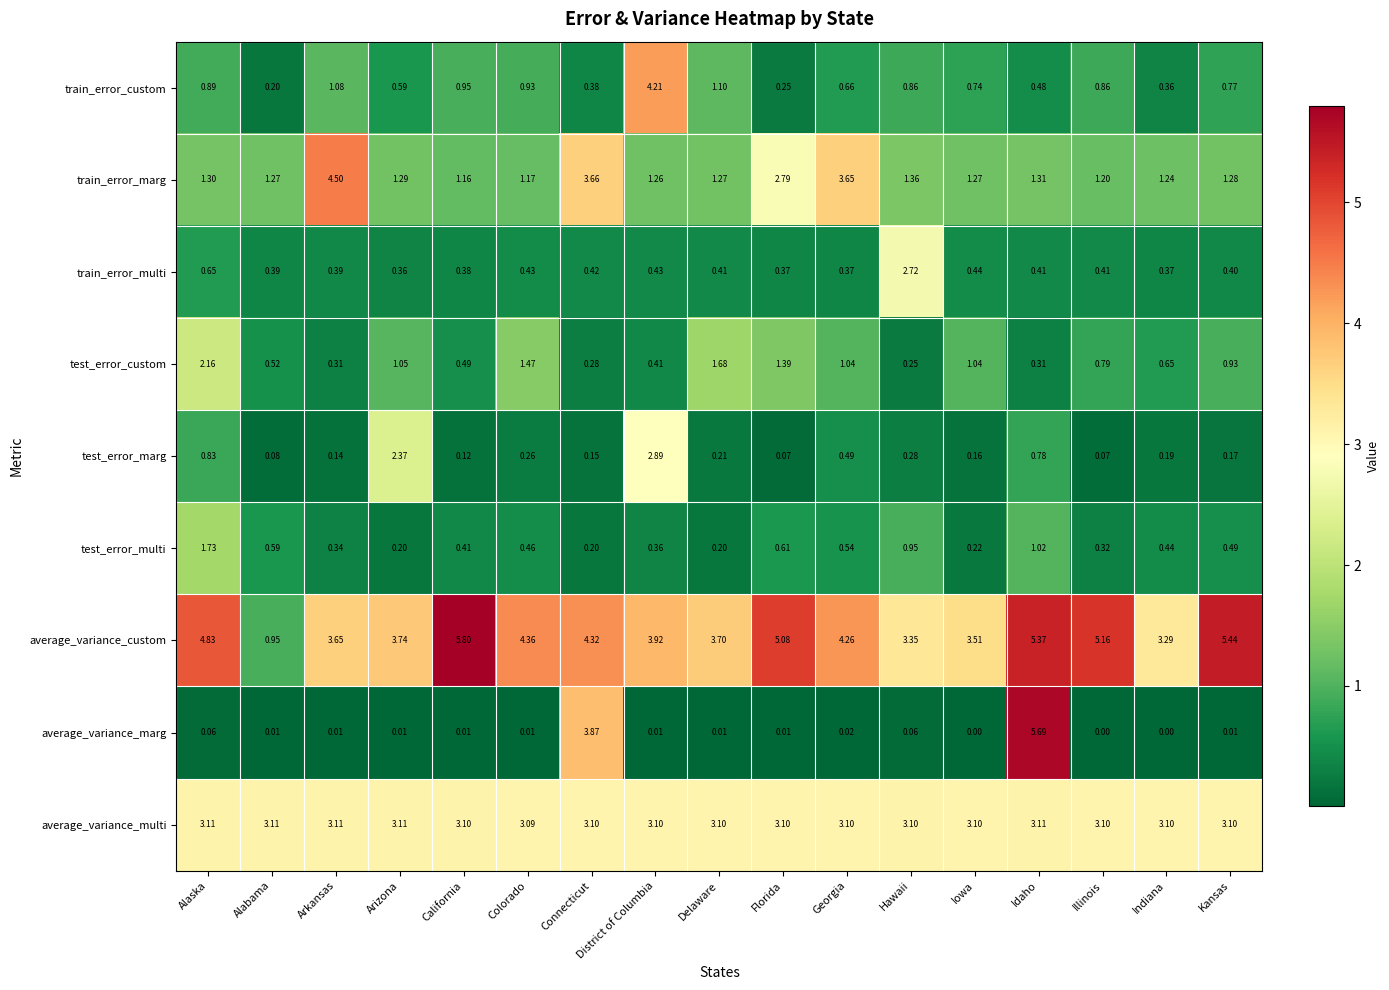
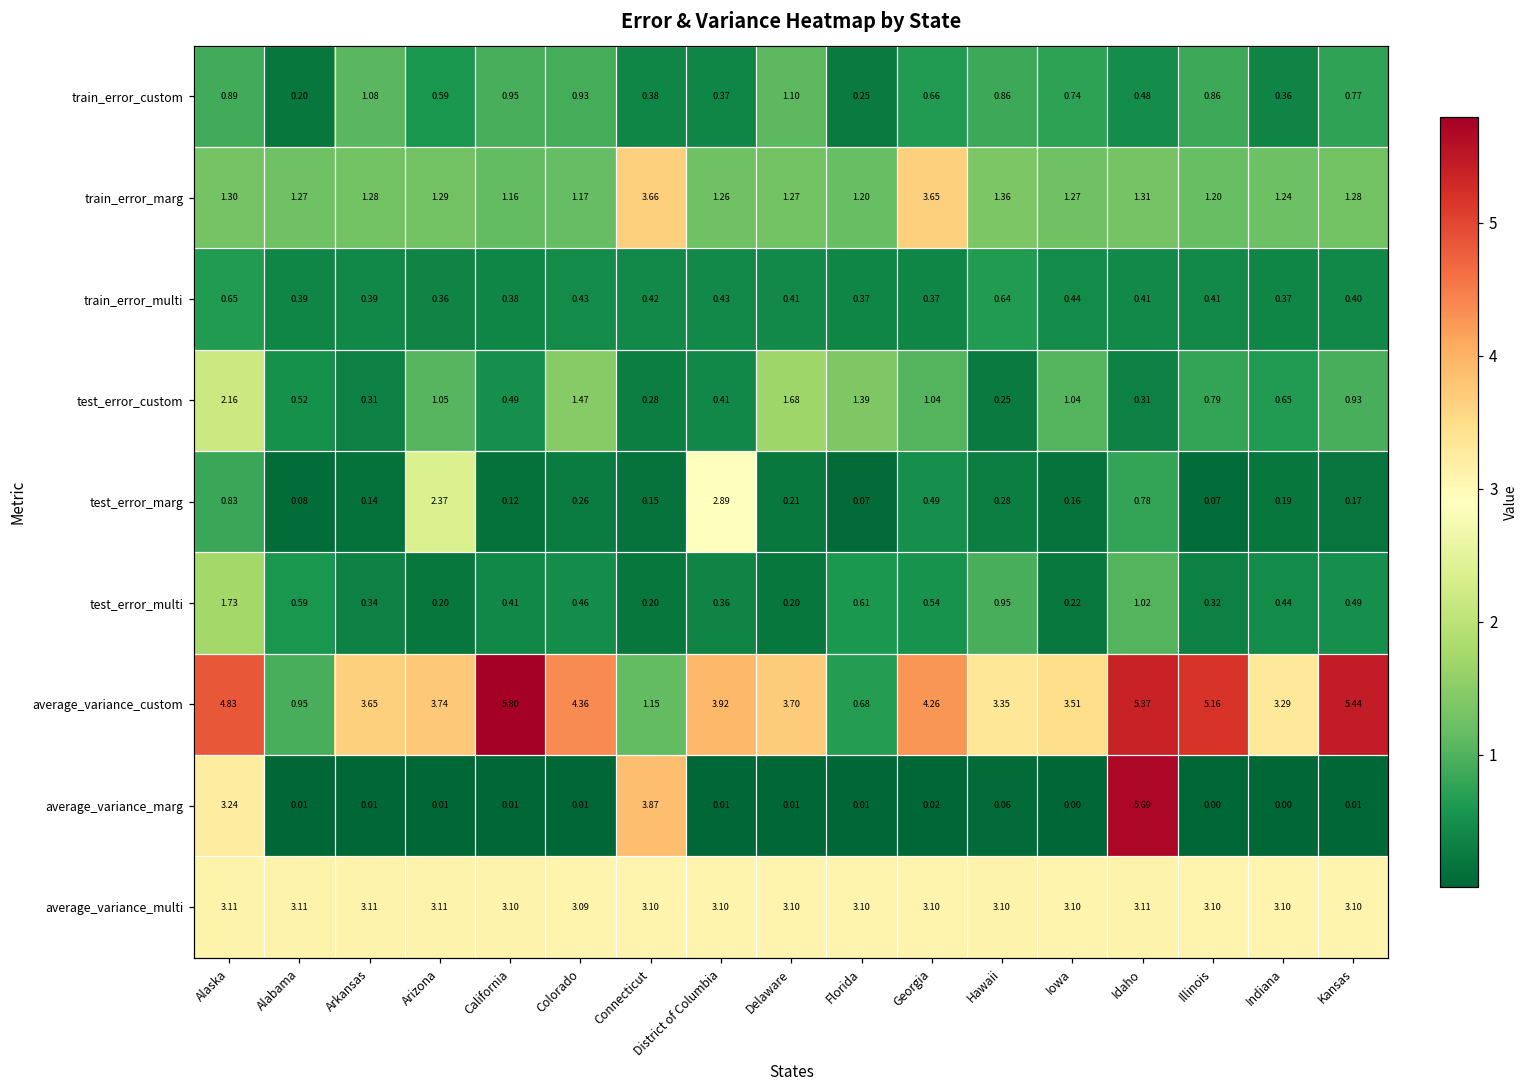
  {
    "train_error_custom": {
      "Alaska": 0.89,
      "Alabama": 0.20,
      "Arkansas": 1.08,
      "Arizona": 0.59,
      "California": 0.95,
      "Colorado": 0.93,
      "Connecticut": 0.38,
-     "District of Columbia": 4.21,
+     "District of Columbia": 0.37,
      "Delaware": 1.10,
      "Florida": 0.25,
      "Georgia": 0.66,
      "Hawaii": 0.86,
      "Iowa": 0.74,
      "Idaho": 0.48,
      "Illinois": 0.86,
      "Indiana": 0.36,
      "Kansas": 0.77
    },
    "train_error_marg": {
      "Alaska": 1.30,
      "Alabama": 1.27,
-     "Arkansas": 4.50,
+     "Arkansas": 1.28,
      "Arizona": 1.29,
      "California": 1.16,
      "Colorado": 1.17,
      "Connecticut": 3.66,
      "District of Columbia": 1.26,
      "Delaware": 1.27,
-     "Florida": 2.79,
+     "Florida": 1.20,
      "Georgia": 3.65,
      "Hawaii": 1.36,
      "Iowa": 1.27,
      "Idaho": 1.31,
      "Illinois": 1.20,
      "Indiana": 1.24,
      "Kansas": 1.28
    },
    "train_error_multi": {
      "Alaska": 0.65,
      "Alabama": 0.39,
      "Arkansas": 0.39,
      "Arizona": 0.36,
      "California": 0.38,
      "Colorado": 0.43,
      "Connecticut": 0.42,
      "District of Columbia": 0.43,
      "Delaware": 0.41,
      "Florida": 0.37,
      "Georgia": 0.37,
-     "Hawaii": 2.72,
+     "Hawaii": 0.64,
      "Iowa": 0.44,
      "Idaho": 0.41,
      "Illinois": 0.41,
      "Indiana": 0.37,
      "Kansas": 0.40
    },
    "test_error_custom": {
      "Alaska": 2.16,
      "Alabama": 0.52,
      "Arkansas": 0.31,
      "Arizona": 1.05,
      "California": 0.49,
      "Colorado": 1.47,
      "Connecticut": 0.28,
      "District of Columbia": 0.41,
      "Delaware": 1.68,
      "Florida": 1.39,
      "Georgia": 1.04,
      "Hawaii": 0.25,
      "Iowa": 1.04,
      "Idaho": 0.31,
      "Illinois": 0.79,
      "Indiana": 0.65,
      "Kansas": 0.93
    },
    "test_error_marg": {
      "Alaska": 0.83,
      "Alabama": 0.08,
      "Arkansas": 0.14,
      "Arizona": 2.37,
      "California": 0.12,
      "Colorado": 0.26,
      "Connecticut": 0.15,
      "District of Columbia": 2.89,
      "Delaware": 0.21,
      "Florida": 0.07,
      "Georgia": 0.49,
      "Hawaii": 0.28,
      "Iowa": 0.16,
      "Idaho": 0.78,
      "Illinois": 0.07,
      "Indiana": 0.19,
      "Kansas": 0.17
    },
    "test_error_multi": {
      "Alaska": 1.73,
      "Alabama": 0.59,
      "Arkansas": 0.34,
      "Arizona": 0.20,
      "California": 0.41,
      "Colorado": 0.46,
      "Connecticut": 0.20,
      "District of Columbia": 0.36,
      "Delaware": 0.20,
      "Florida": 0.61,
      "Georgia": 0.54,
      "Hawaii": 0.95,
      "Iowa": 0.22,
      "Idaho": 1.02,
      "Illinois": 0.32,
      "Indiana": 0.44,
      "Kansas": 0.49
    },
    "average_variance_custom": {
      "Alaska": 4.83,
      "Alabama": 0.95,
      "Arkansas": 3.65,
      "Arizona": 3.74,
      "California": 5.80,
      "Colorado": 4.36,
-     "Connecticut": 4.32,
+     "Connecticut": 1.15,
      "District of Columbia": 3.92,
      "Delaware": 3.70,
-     "Florida": 5.08,
+     "Florida": 0.68,
      "Georgia": 4.26,
      "Hawaii": 3.35,
      "Iowa": 3.51,
      "Idaho": 5.37,
      "Illinois": 5.16,
      "Indiana": 3.29,
      "Kansas": 5.44
    },
    "average_variance_marg": {
-     "Alaska": 0.06,
+     "Alaska": 3.24,
      "Alabama": 0.01,
      "Arkansas": 0.01,
      "Arizona": 0.01,
      "California": 0.01,
      "Colorado": 0.01,
      "Connecticut": 3.87,
      "District of Columbia": 0.01,
      "Delaware": 0.01,
      "Florida": 0.01,
      "Georgia": 0.02,
      "Hawaii": 0.06,
      "Iowa": 0.00,
      "Idaho": 5.69,
      "Illinois": 0.00,
      "Indiana": 0.00,
      "Kansas": 0.01
    },
    "average_variance_multi": {
      "Alaska": 3.11,
      "Alabama": 3.11,
      "Arkansas": 3.11,
      "Arizona": 3.11,
      "California": 3.10,
      "Colorado": 3.09,
      "Connecticut": 3.10,
      "District of Columbia": 3.10,
      "Delaware": 3.10,
      "Florida": 3.10,
      "Georgia": 3.10,
      "Hawaii": 3.10,
      "Iowa": 3.10,
      "Idaho": 3.11,
      "Illinois": 3.10,
      "Indiana": 3.10,
      "Kansas": 3.10
    }
  }
